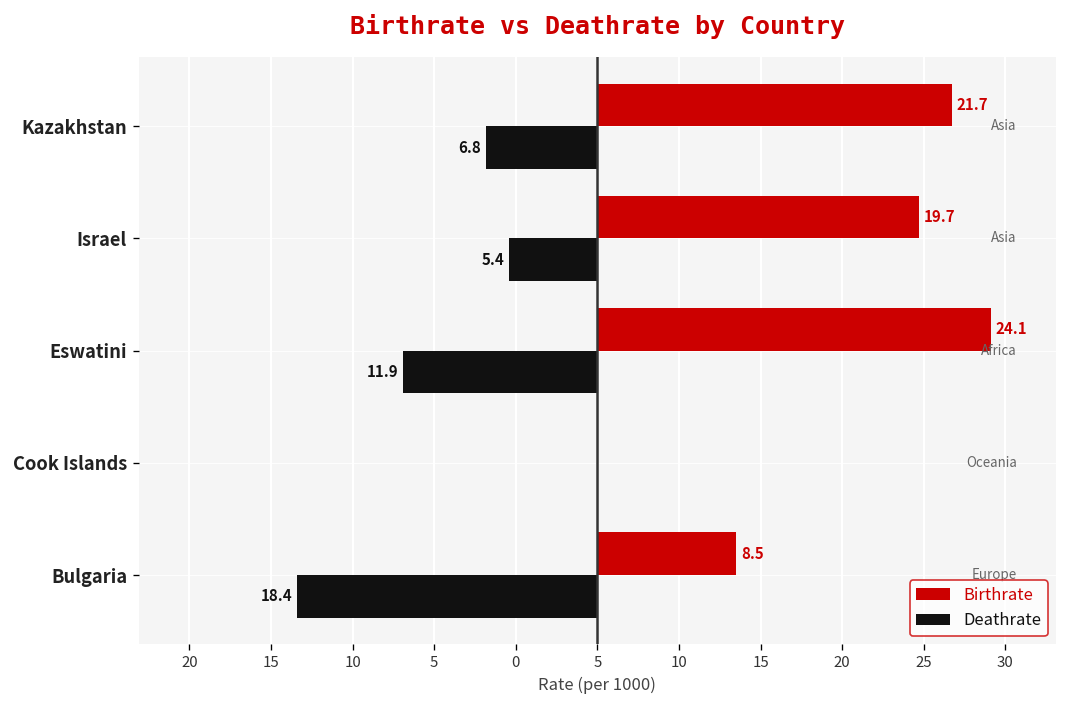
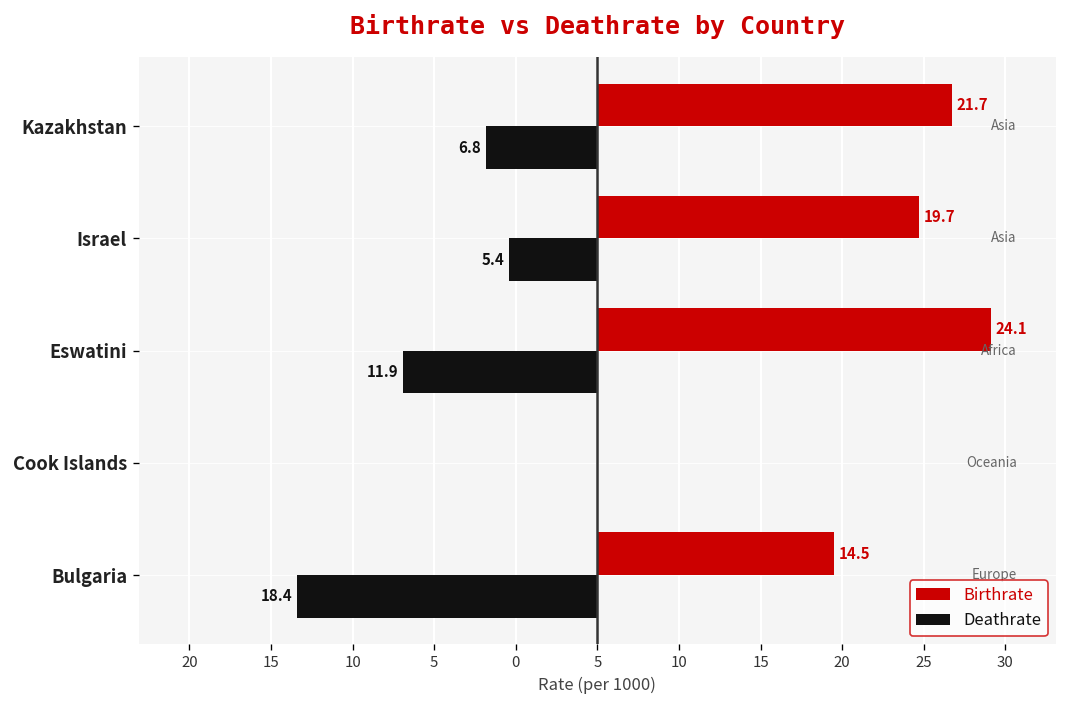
  {
    "Birthrate": {
      "Kazakhstan": 21.7,
      "Israel": 19.7,
      "Eswatini": 24.1,
-     "Bulgaria": 8.5
+     "Bulgaria": 14.5
    }
  }
